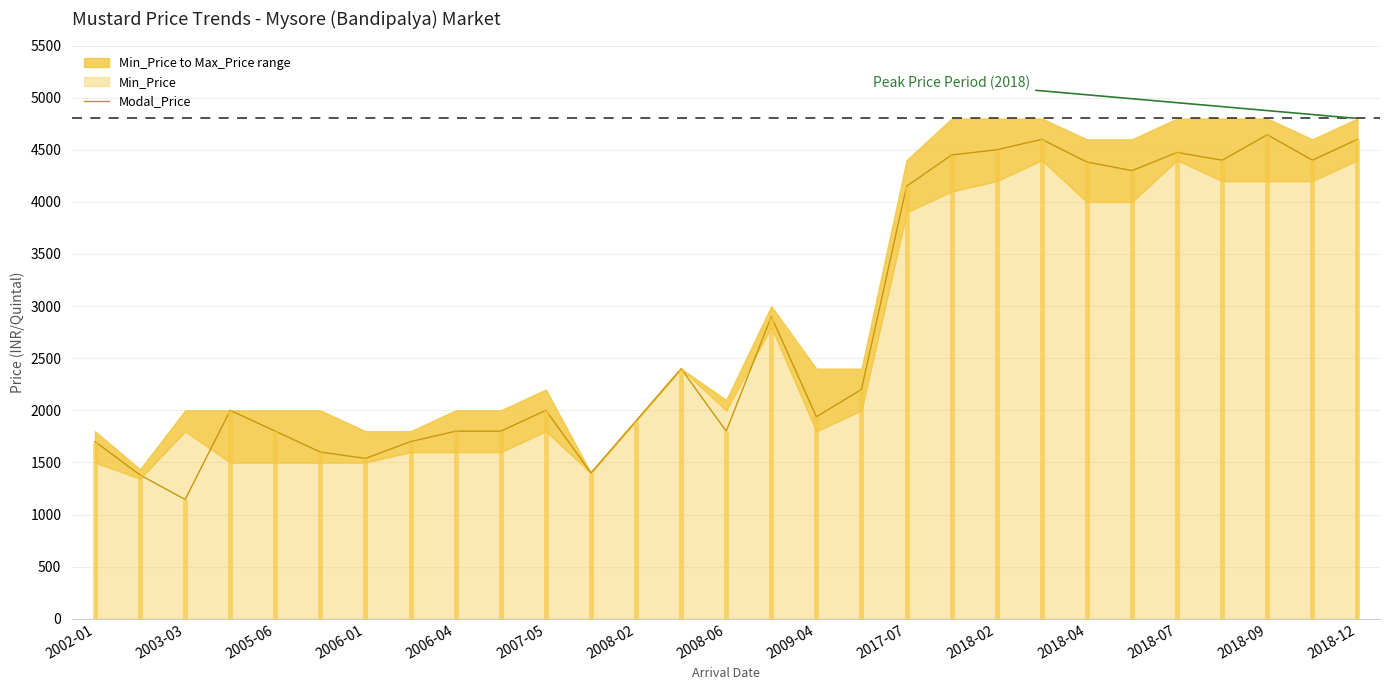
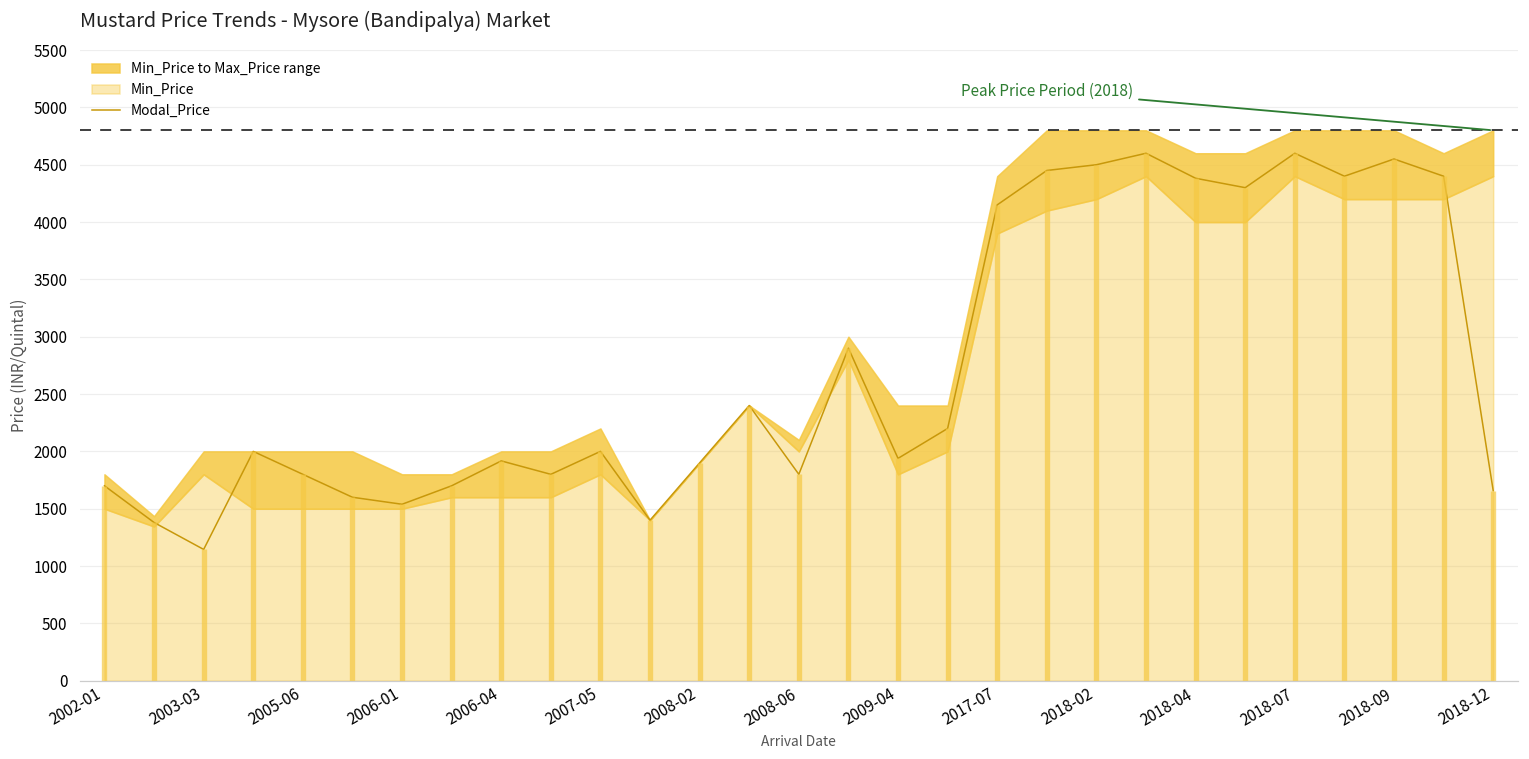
  {
    "Modal_Price": {
-     "2006-04": 1800,
-     "2018-07": 4470,
-     "2018-09": 4640,
-     "2018-12": 4600
+     "2006-04": 1920,
+     "2018-07": 4600,
+     "2018-09": 4550,
+     "2018-12": 1660
    }
  }
